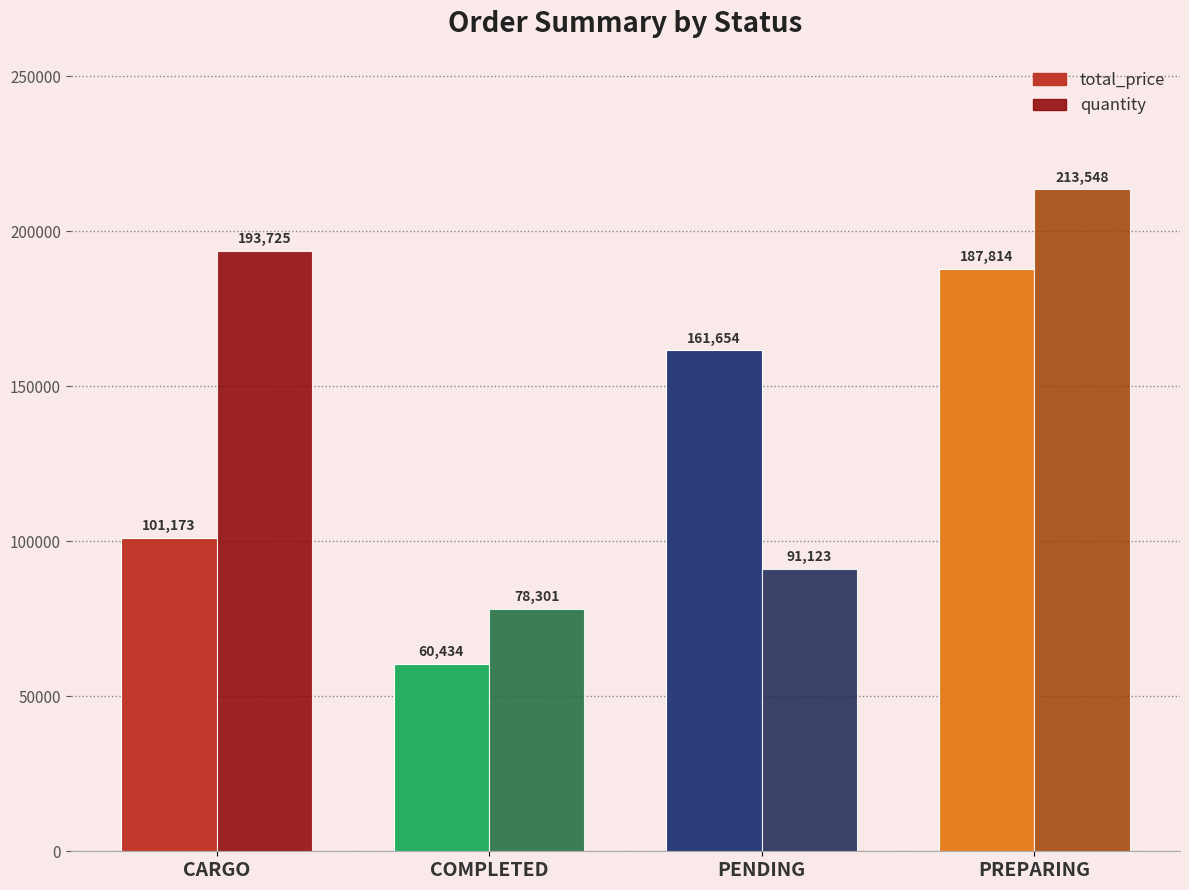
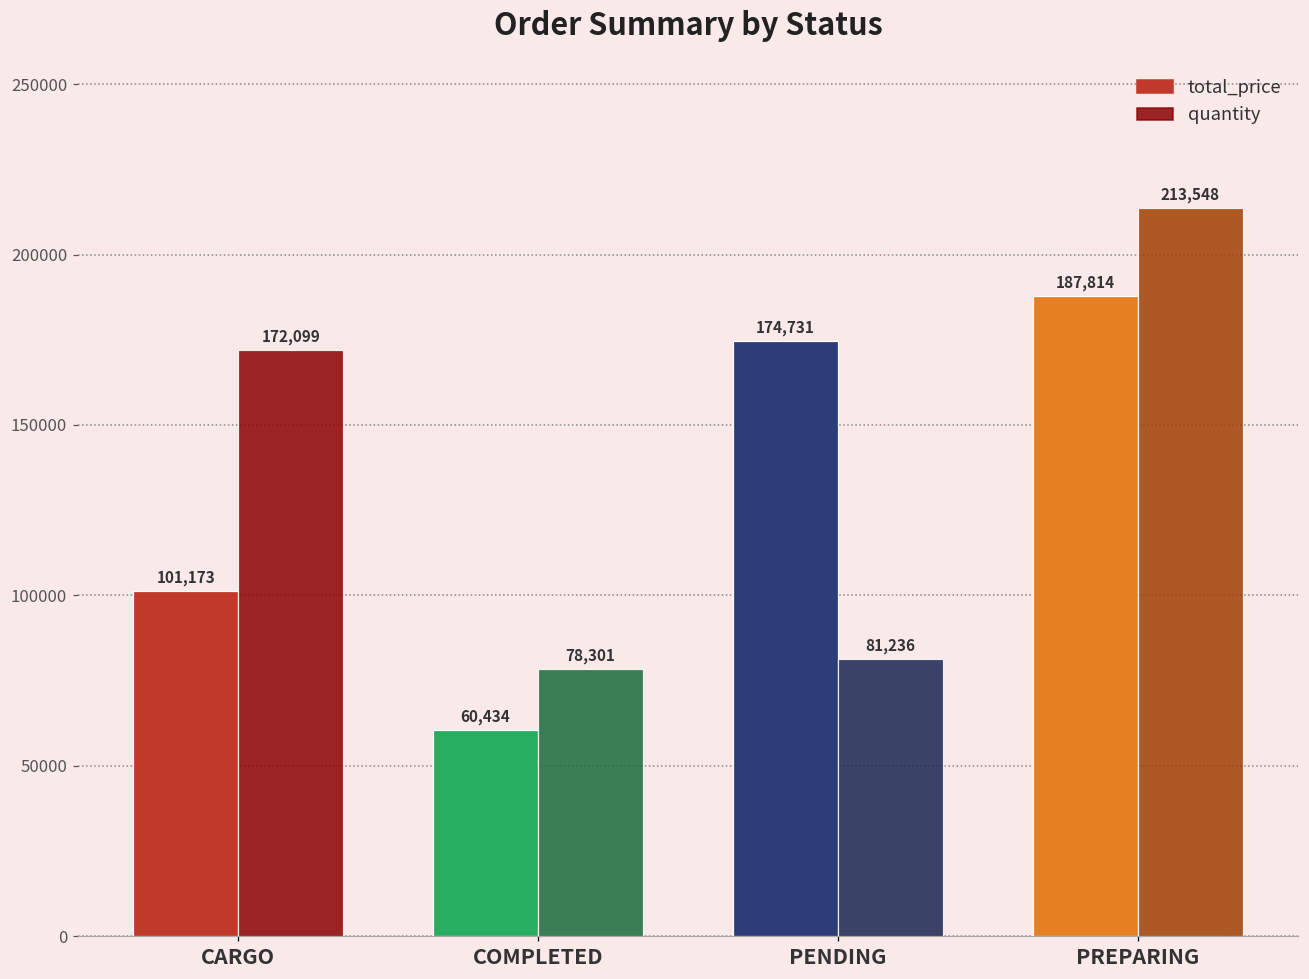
  {
    "total_price": {
      "CARGO": "101,173",
      "COMPLETED": "60,434",
-     "PENDING": "161,654",
+     "PENDING": "174,731",
      "PREPARING": "187,814"
    },
    "quantity": {
-     "CARGO": "193,725",
+     "CARGO": "172,099",
      "COMPLETED": "78,301",
-     "PENDING": "91,123",
+     "PENDING": "81,236",
      "PREPARING": "213,548"
    }
  }
